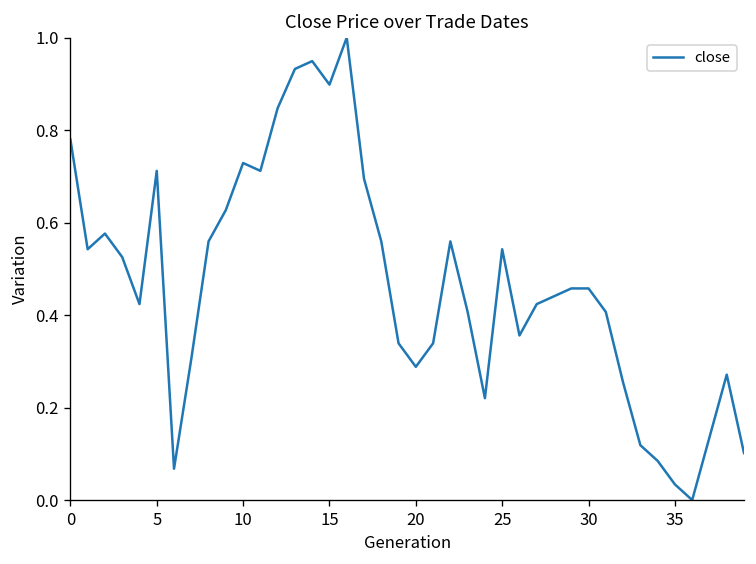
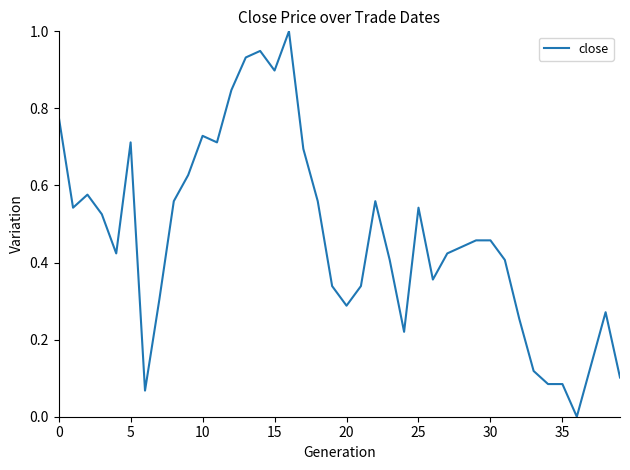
  {
    "0": 0.78,
    "5": 0.71,
    "10": 0.73,
    "15": 0.90,
    "20": 0.29,
    "25": 0.54,
    "30": 0.46,
-   "35": 0.03
+   "35": 0.08
  }
